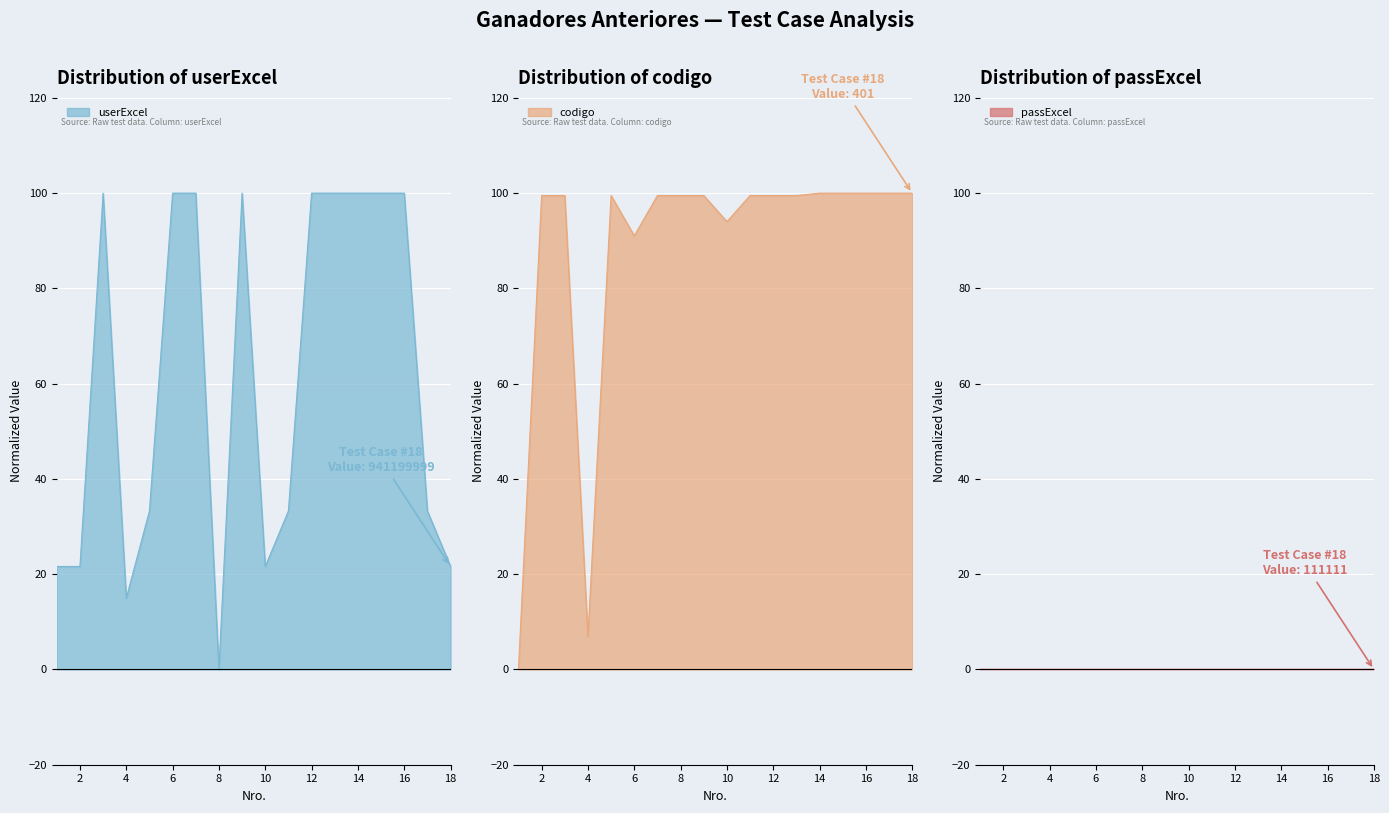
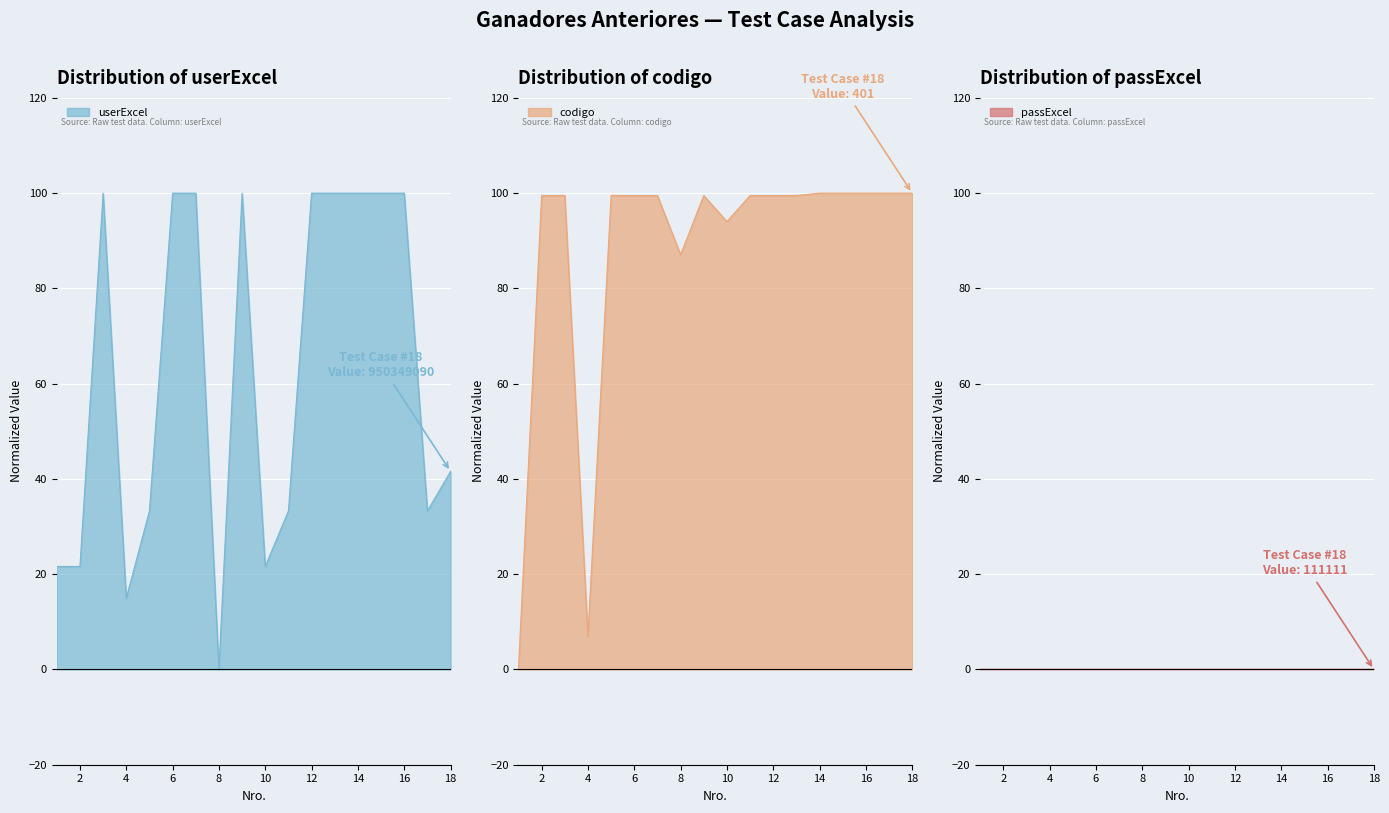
  {
    "Distribution of userExcel": {
      "2": 22,
      "4": 15,
      "6": 100,
      "8": 0,
      "10": 22,
      "12": 100,
      "14": 100,
      "16": 100,
-     "18": 22
+     "18": 42
    },
    "Distribution of codigo": {
      "2": 100,
      "4": 7,
-     "6": 91,
-     "8": 100,
+     "6": 100,
+     "8": 87,
      "10": 94,
      "12": 100,
      "18": 100
    },
    "Distribution of passExcel": {
      "2": 0,
      "4": 0,
      "6": 0,
      "8": 0,
      "10": 0,
      "12": 0,
      "18": 0
    }
  }
